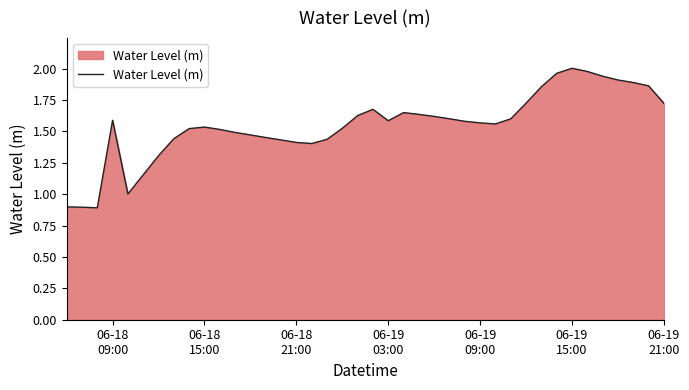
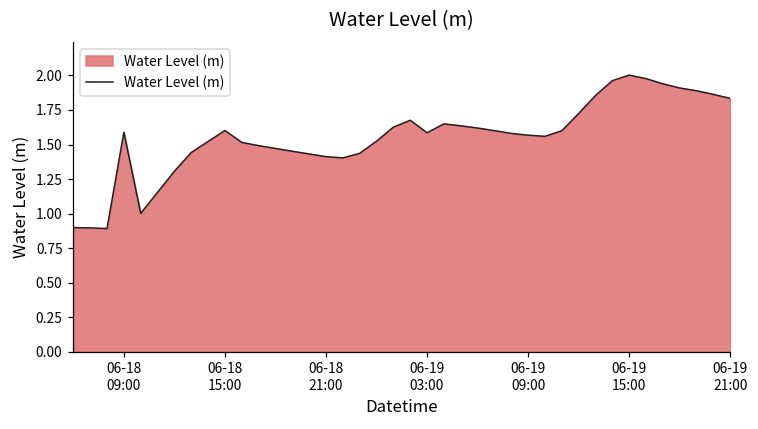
  {
    "06-18 09:00": 1.59,
-   "06-18 15:00": 1.53,
+   "06-18 15:00": 1.60,
    "06-18 21:00": 1.41,
    "06-19 03:00": 1.59,
    "06-19 09:00": 1.57,
    "06-19 15:00": 2.00,
-   "06-19 21:00": 1.72
+   "06-19 21:00": 1.83
  }
